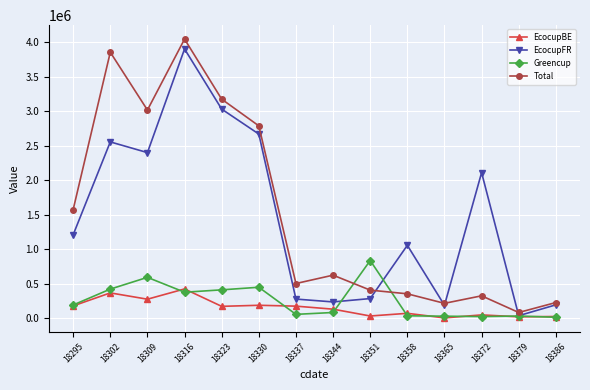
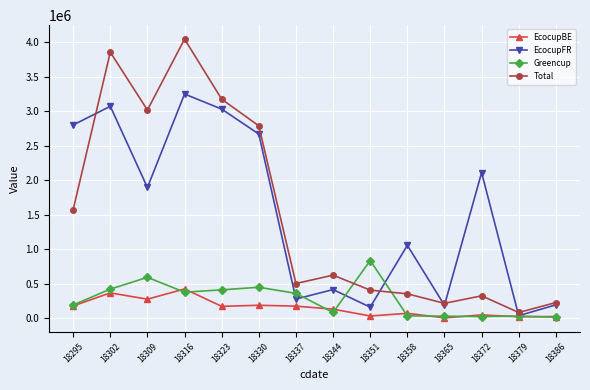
  {
    "EcocupFR": {
-     "18295": 1200000,
-     "18302": 2600000,
-     "18309": 2400000,
-     "18316": 3900000,
+     "18295": 2800000,
+     "18302": 3100000,
+     "18309": 1900000,
+     "18316": 3200000,
      "18323": 3000000,
      "18330": 2700000,
      "18337": 300000,
-     "18344": 200000,
-     "18351": 300000,
+     "18344": 400000,
+     "18351": 200000,
      "18358": 1100000,
      "18372": 2100000
    },
    "Greencup": {
      "18302": 400000,
      "18309": 600000,
      "18316": 400000,
      "18323": 400000,
      "18330": 400000,
-     "18337": 100000,
+     "18337": 400000,
      "18344": 100000,
      "18351": 800000
    }
  }
